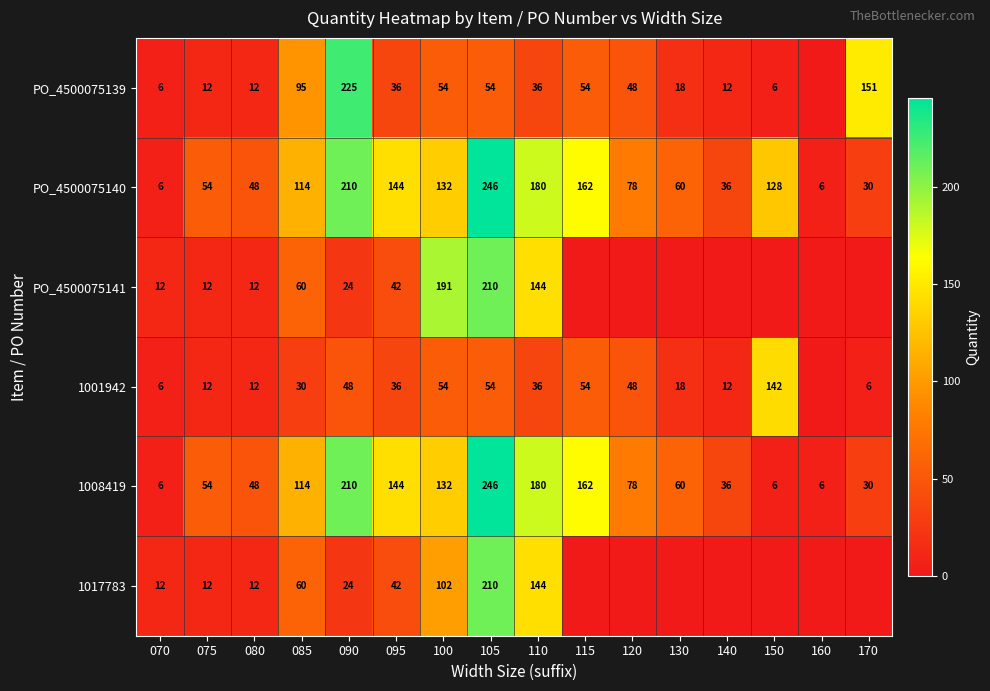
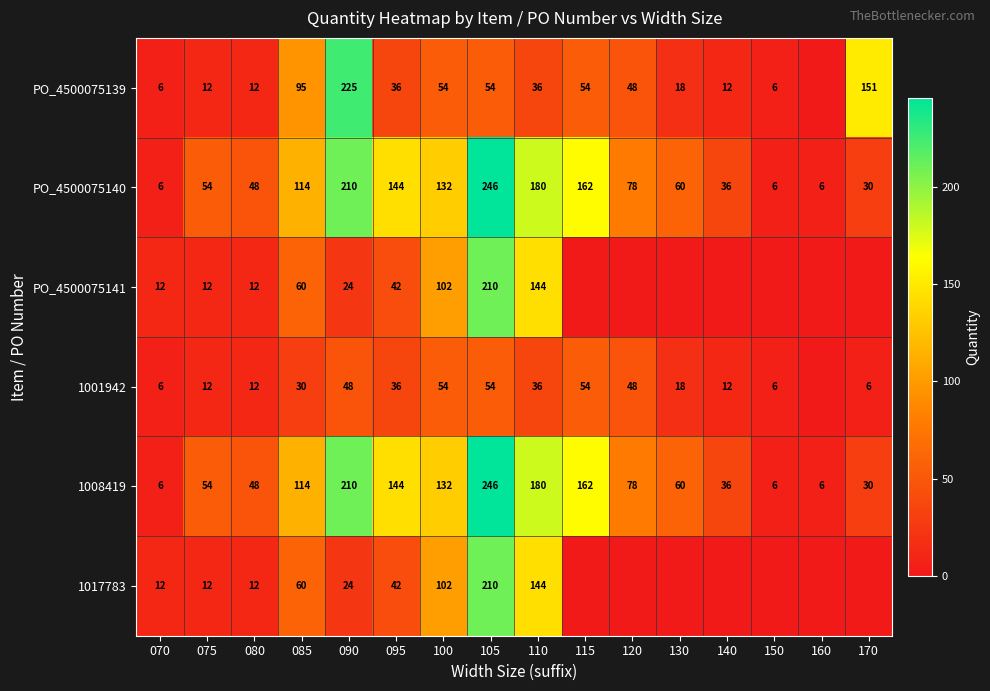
  {
    "PO_4500075139": {
      "070": 6,
      "075": 12,
      "080": 12,
      "085": 95,
      "090": 225,
      "095": 36,
      "100": 54,
      "105": 54,
      "110": 36,
      "115": 54,
      "120": 48,
      "130": 18,
      "140": 12,
      "150": 6,
      "170": 151
    },
    "PO_4500075140": {
      "070": 6,
      "075": 54,
      "080": 48,
      "085": 114,
      "090": 210,
      "095": 144,
      "100": 132,
      "105": 246,
      "110": 180,
      "115": 162,
      "120": 78,
      "130": 60,
      "140": 36,
-     "150": 128,
+     "150": 6,
      "160": 6,
      "170": 30
    },
    "PO_4500075141": {
      "070": 12,
      "075": 12,
      "080": 12,
      "085": 60,
      "090": 24,
      "095": 42,
-     "100": 191,
+     "100": 102,
      "105": 210,
      "110": 144
    },
    "1001942": {
      "070": 6,
      "075": 12,
      "080": 12,
      "085": 30,
      "090": 48,
      "095": 36,
      "100": 54,
      "105": 54,
      "110": 36,
      "115": 54,
      "120": 48,
      "130": 18,
      "140": 12,
-     "150": 142,
+     "150": 6,
      "170": 6
    },
    "1008419": {
      "070": 6,
      "075": 54,
      "080": 48,
      "085": 114,
      "090": 210,
      "095": 144,
      "100": 132,
      "105": 246,
      "110": 180,
      "115": 162,
      "120": 78,
      "130": 60,
      "140": 36,
      "150": 6,
      "160": 6,
      "170": 30
    },
    "1017783": {
      "070": 12,
      "075": 12,
      "080": 12,
      "085": 60,
      "090": 24,
      "095": 42,
      "100": 102,
      "105": 210,
      "110": 144
    }
  }
